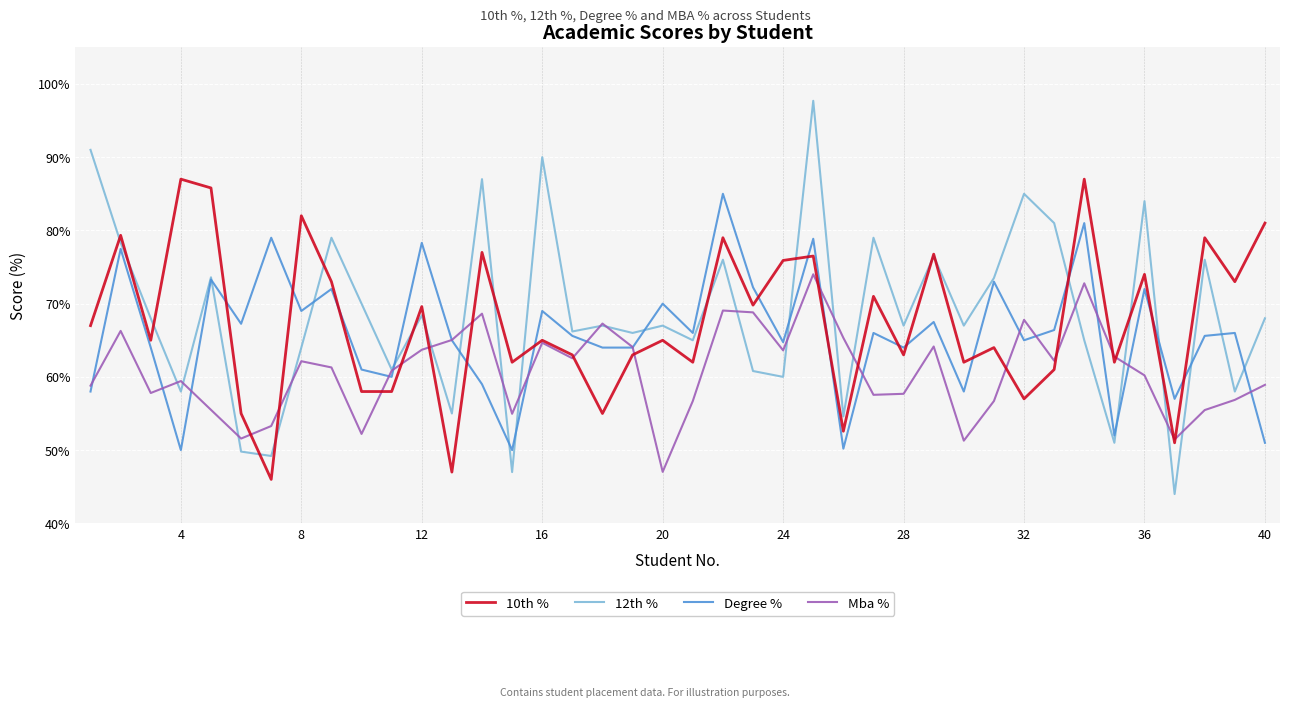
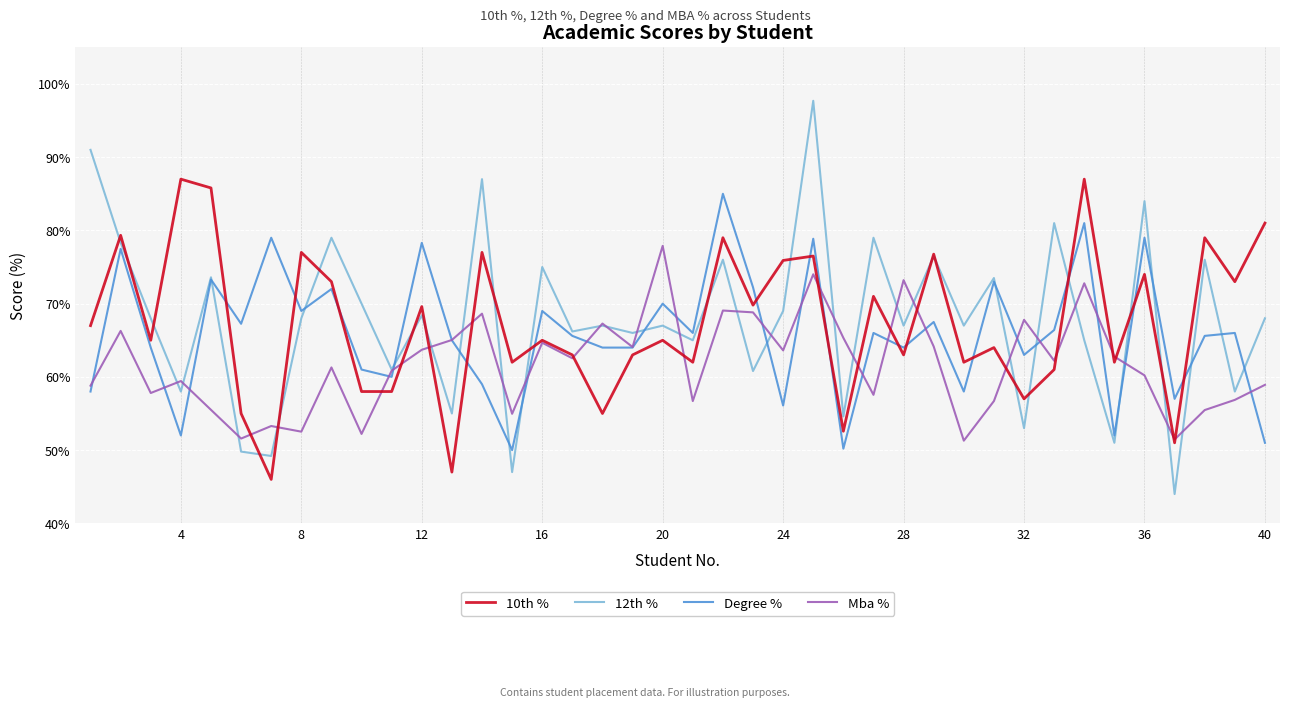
  {
    "10th %": {
      "4": "87%",
-     "8": "82%",
+     "8": "77%",
      "12": "70%",
      "20": "65%",
      "24": "76%",
      "28": "63%",
      "32": "57%",
      "36": "74%",
      "40": "81%"
    },
    "12th %": {
      "4": "58%",
-     "8": "64%",
+     "8": "68%",
      "12": "68%",
-     "16": "90%",
+     "16": "75%",
      "20": "67%",
-     "24": "60%",
+     "24": "69%",
      "28": "67%",
-     "32": "85%",
+     "32": "53%",
      "36": "84%",
      "40": "68%"
    },
    "Degree %": {
-     "4": "50%",
+     "4": "52%",
      "8": "69%",
      "12": "78%",
      "16": "69%",
      "20": "70%",
-     "24": "65%",
+     "24": "56%",
      "28": "64%",
-     "32": "65%",
-     "36": "72%",
+     "32": "63%",
+     "36": "79%",
      "40": "51%"
    },
    "Mba %": {
      "4": "59%",
-     "8": "62%",
+     "8": "53%",
      "12": "64%",
-     "20": "47%",
+     "20": "78%",
      "24": "64%",
-     "28": "58%",
+     "28": "73%",
      "32": "68%",
      "36": "60%",
      "40": "59%"
    }
  }
